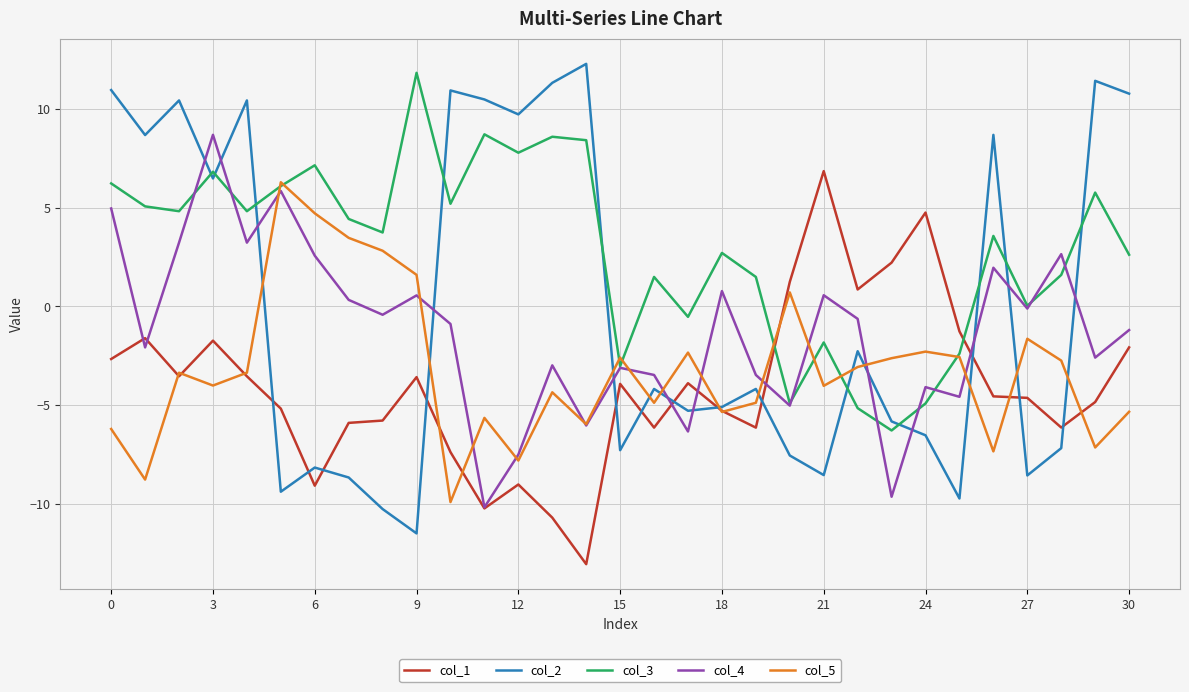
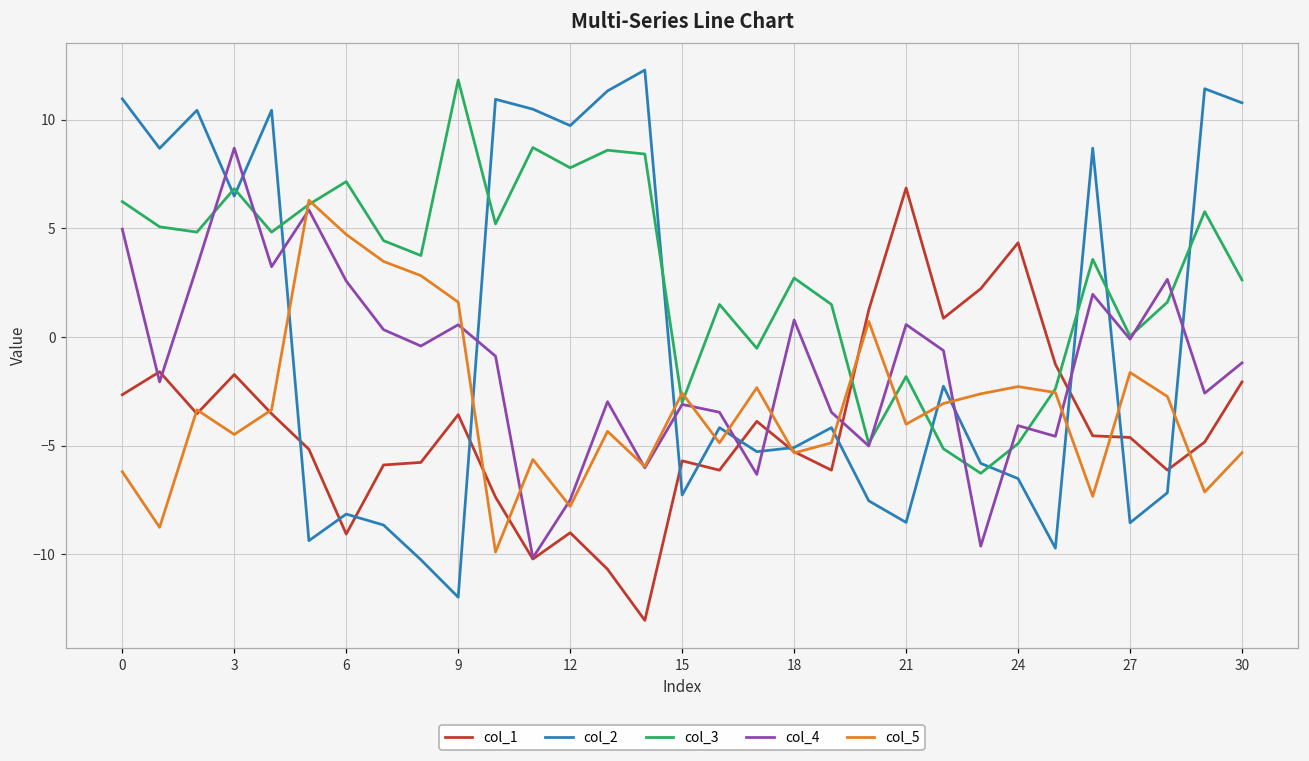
  {
    "col_1": {
      "0": -2.7,
      "3": -1.7,
      "6": -9.1,
      "9": -3.6,
      "12": -9.0,
-     "15": -3.9,
+     "15": -5.7,
      "21": 6.9,
-     "24": 4.8,
+     "24": 4.3,
      "27": -4.6,
      "30": -2.1
    },
    "col_2": {
      "0": 11.0,
      "3": 6.5,
      "6": -8.2,
-     "9": -11.5,
+     "9": -12.0,
      "12": 9.7,
      "15": -7.3,
      "18": -5.1,
      "21": -8.5,
      "24": -6.5,
      "27": -8.6,
      "30": 10.8
    },
    "col_3": {
      "0": 6.2,
      "3": 6.8,
      "6": 7.2,
      "9": 11.8,
      "12": 7.8,
      "18": 2.7,
      "21": -1.8,
      "24": -4.9,
      "27": 0.0,
      "30": 2.6
    },
    "col_4": {
      "0": 5.0,
      "3": 8.7,
      "6": 2.6,
      "9": 0.6,
      "12": -7.5,
      "18": 0.8,
      "21": 0.6,
      "24": -4.1,
      "27": -0.1,
      "30": -1.2
    },
    "col_5": {
      "0": -6.2,
-     "3": -4.0,
+     "3": -4.5,
      "6": 4.7,
      "9": 1.6,
      "12": -7.8,
      "15": -2.6,
      "21": -4.0,
      "24": -2.3,
      "27": -1.6,
      "30": -5.3
    }
  }
